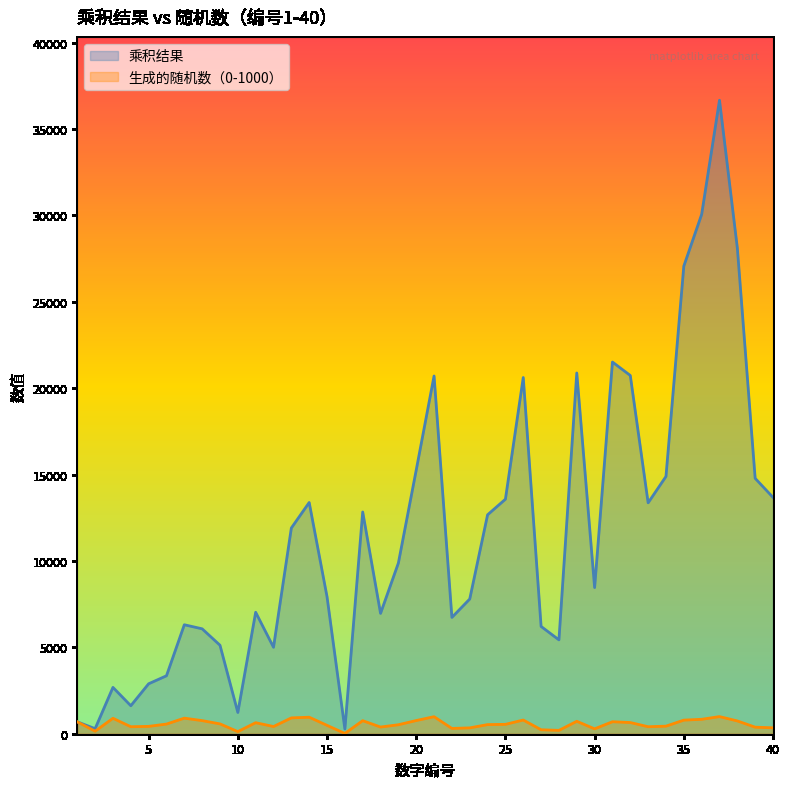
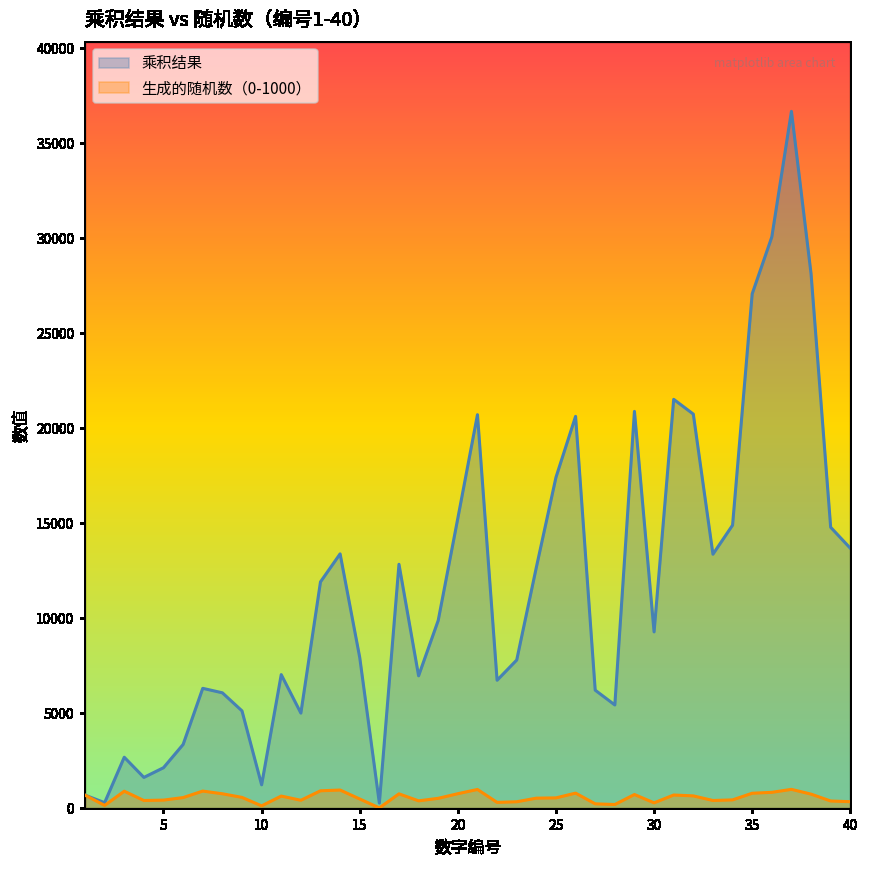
  {
    "乘积结果": {
-     "5": 2900,
+     "5": 2100,
      "10": 1200,
      "15": 7900,
      "20": 15300,
-     "25": 13600,
-     "30": 8500,
+     "25": 17400,
+     "30": 9300,
      "35": 27100
    }
  }
